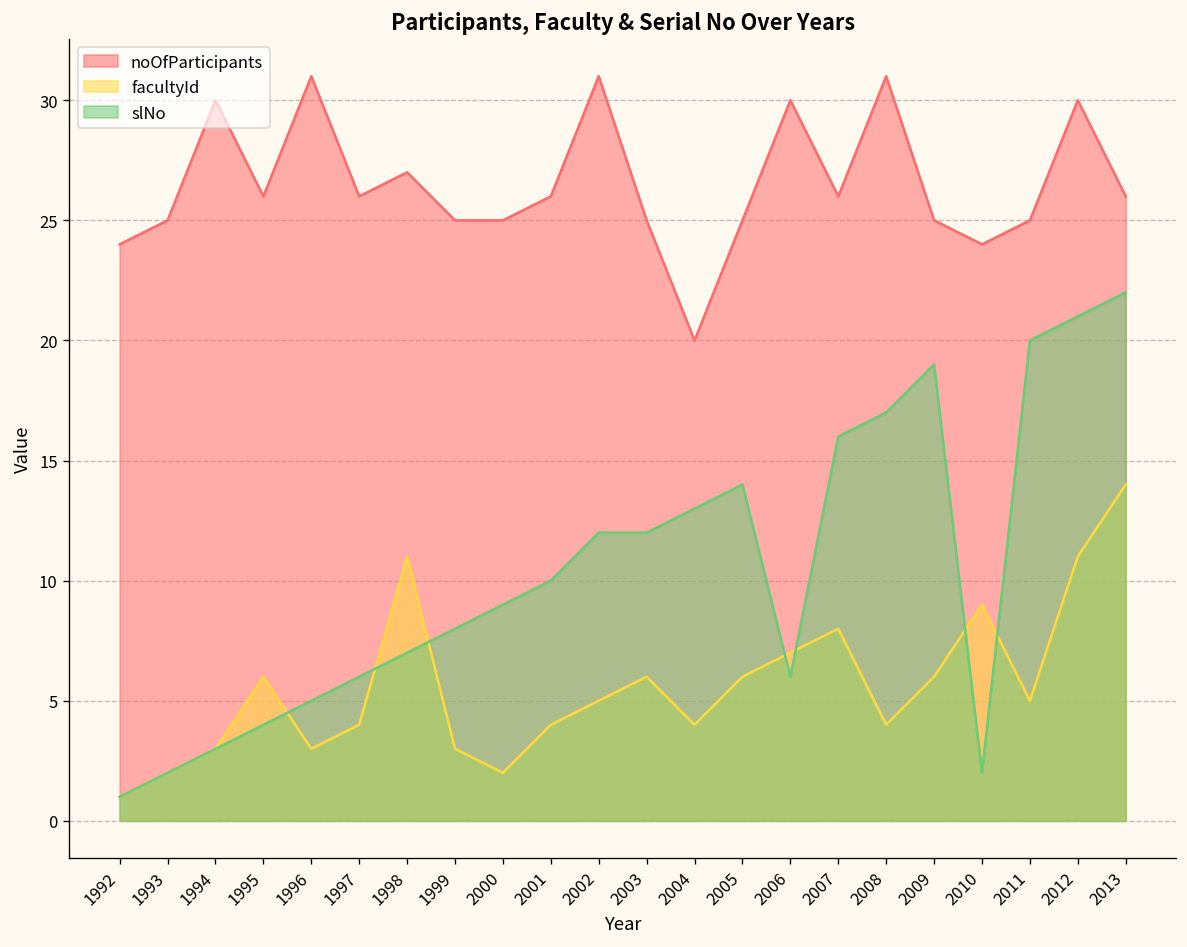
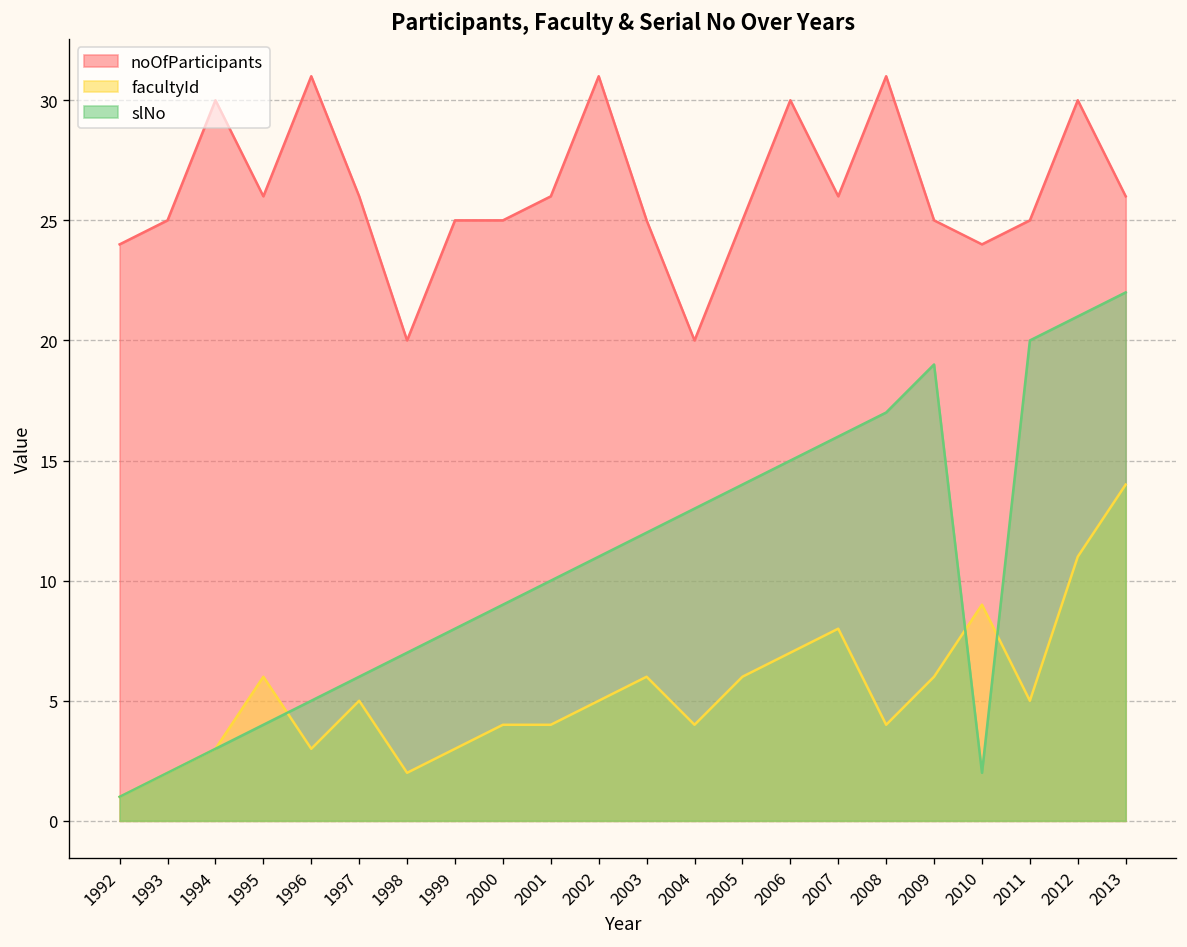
  {
    "noOfParticipants": {
      "1992": 24,
      "1993": 25,
      "1995": 26,
      "1996": 31,
      "1997": 26,
-     "1998": 27,
+     "1998": 20,
      "1999": 25,
      "2000": 25,
      "2001": 26,
      "2002": 31,
      "2003": 25,
      "2004": 20,
      "2005": 25,
      "2006": 30,
      "2007": 26,
      "2008": 31,
      "2009": 25,
      "2010": 24,
      "2011": 25,
      "2012": 30,
      "2013": 26
    },
    "facultyId": {
      "1995": 6,
      "1996": 3,
-     "1997": 4,
-     "1998": 11,
+     "1997": 5,
+     "1998": 2,
      "1999": 3,
-     "2000": 2,
+     "2000": 4,
      "2001": 4,
      "2002": 5,
      "2003": 6,
      "2004": 4,
      "2005": 6,
      "2006": 7,
      "2007": 8,
      "2008": 4,
      "2009": 6,
      "2010": 9,
      "2011": 5,
      "2012": 11,
      "2013": 14
    },
    "slNo": {
      "1995": 4,
      "1996": 5,
      "1997": 6,
      "1998": 7,
      "1999": 8,
      "2000": 9,
      "2001": 10,
-     "2002": 12,
+     "2002": 11,
      "2003": 12,
      "2004": 13,
      "2005": 14,
-     "2006": 6,
+     "2006": 15,
      "2007": 16,
      "2008": 17,
      "2009": 19,
      "2010": 2,
      "2011": 20,
      "2012": 21,
      "2013": 22
    }
  }
